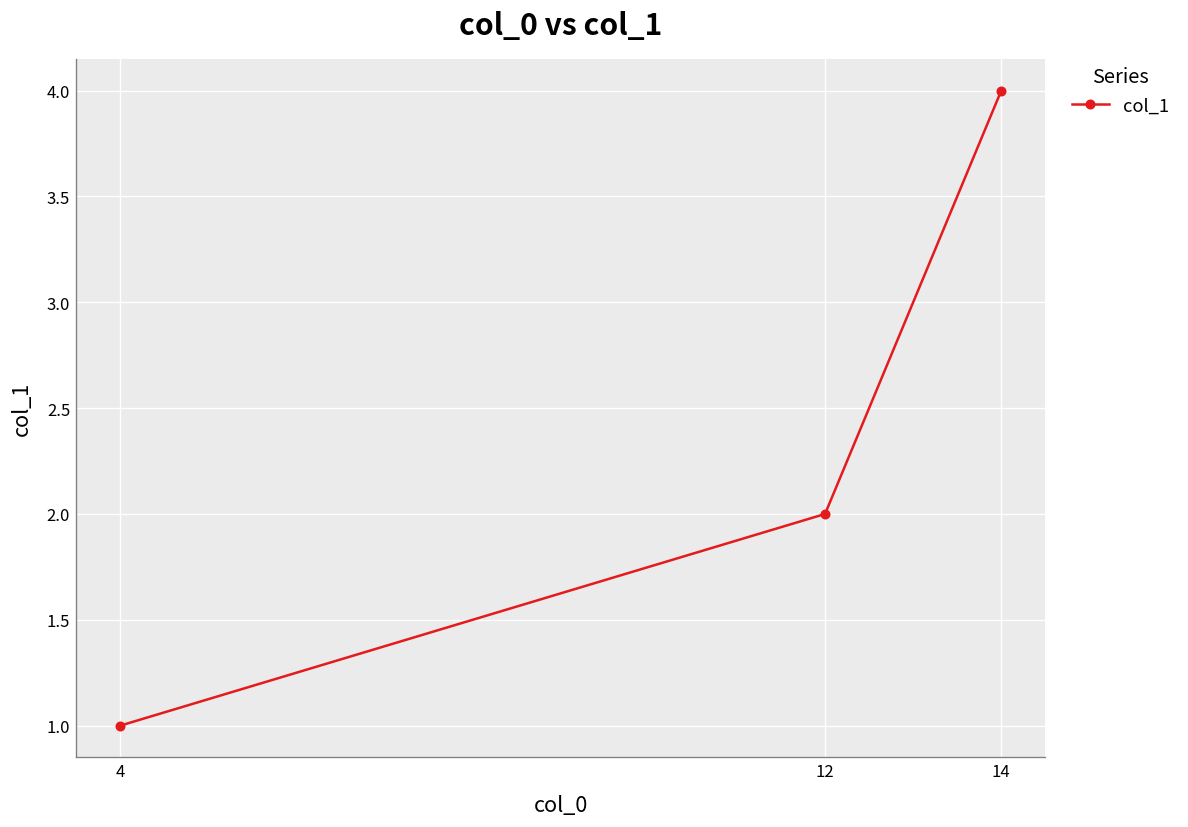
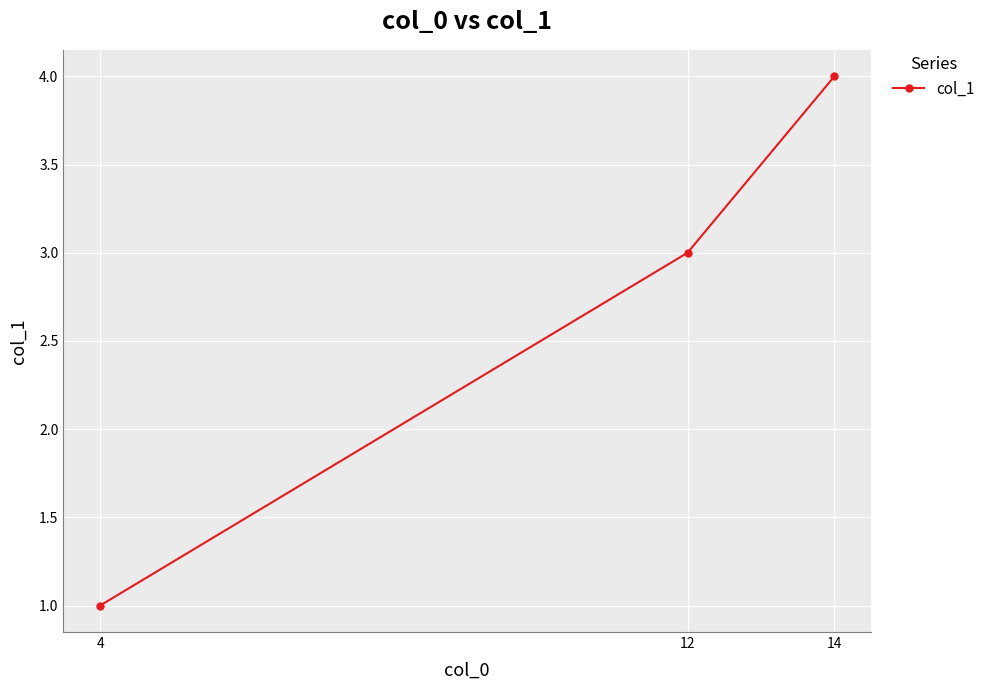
  {
    "4": 1,
-   "12": 2,
+   "12": 3,
    "14": 4
  }
